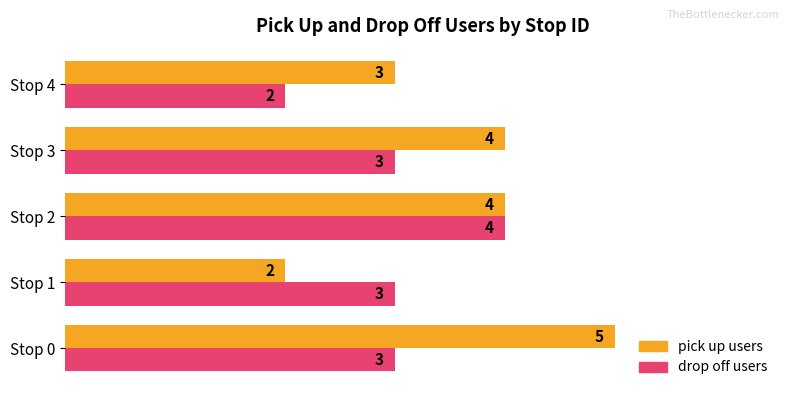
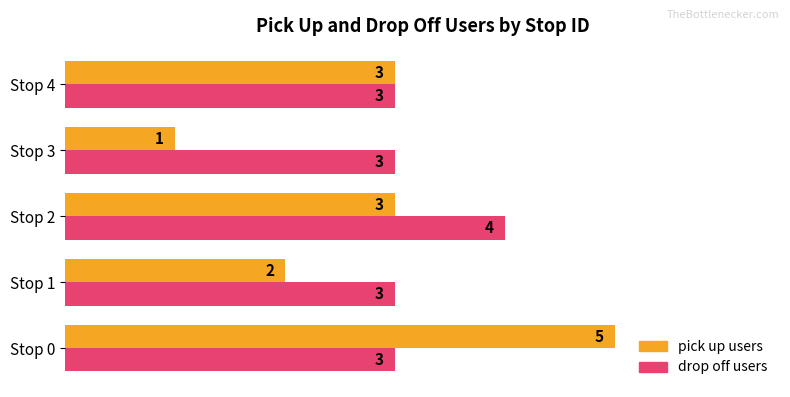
  {
    "pick up users": {
      "Stop 4": 3,
-     "Stop 3": 4,
-     "Stop 2": 4,
+     "Stop 3": 1,
+     "Stop 2": 3,
      "Stop 1": 2,
      "Stop 0": 5
    },
    "drop off users": {
-     "Stop 4": 2,
+     "Stop 4": 3,
      "Stop 3": 3,
      "Stop 2": 4,
      "Stop 1": 3,
      "Stop 0": 3
    }
  }
